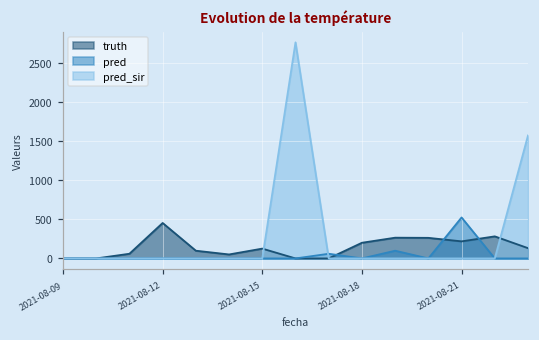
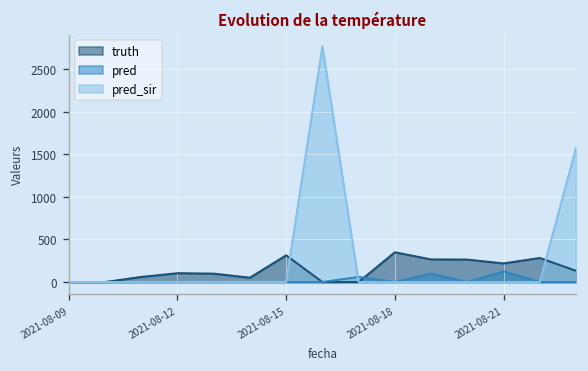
  {
    "truth": {
-     "2021-08-12": 500,
-     "2021-08-15": 100,
-     "2021-08-18": 200,
+     "2021-08-12": 100,
+     "2021-08-15": 300,
+     "2021-08-18": 300,
      "2021-08-21": 200
    },
    "pred": {
-     "2021-08-21": 500
+     "2021-08-21": 100
    },
    "pred_sir": {
      "2021-08-21": 0
    }
  }
